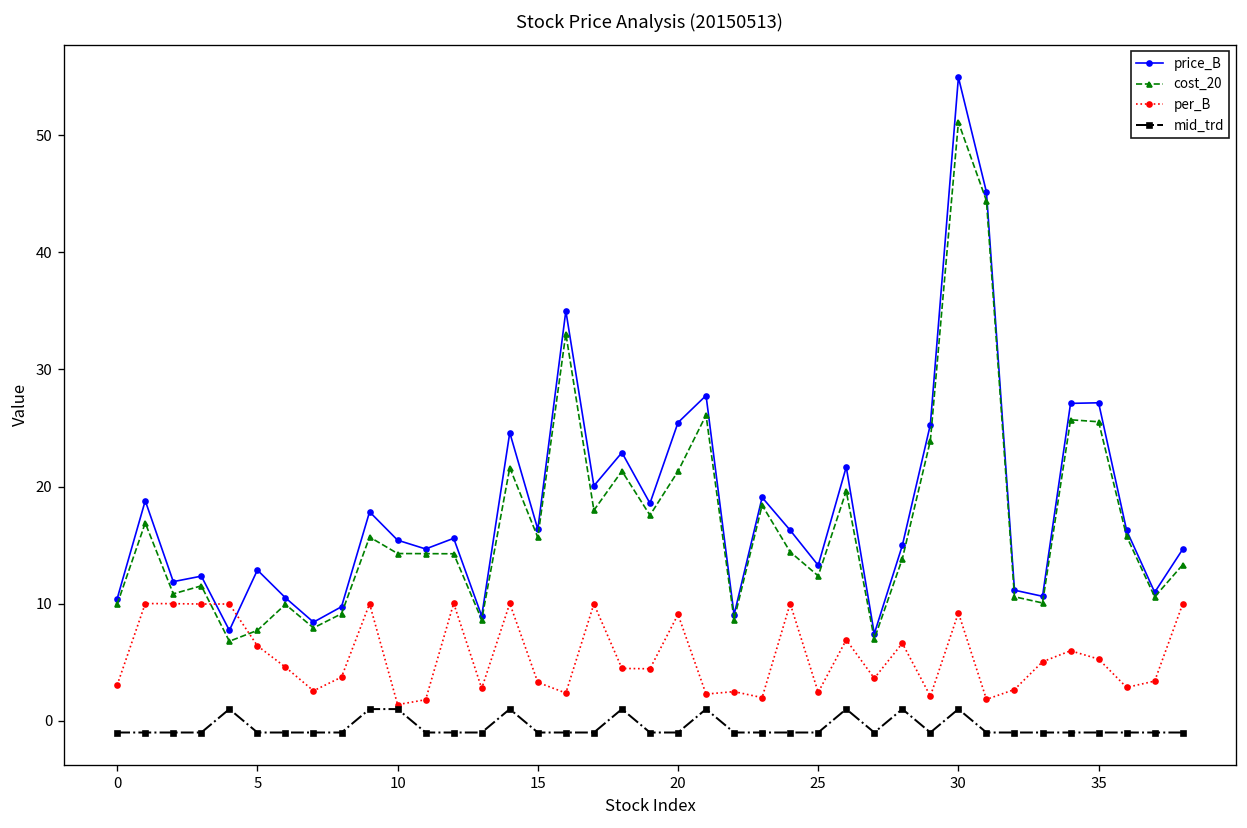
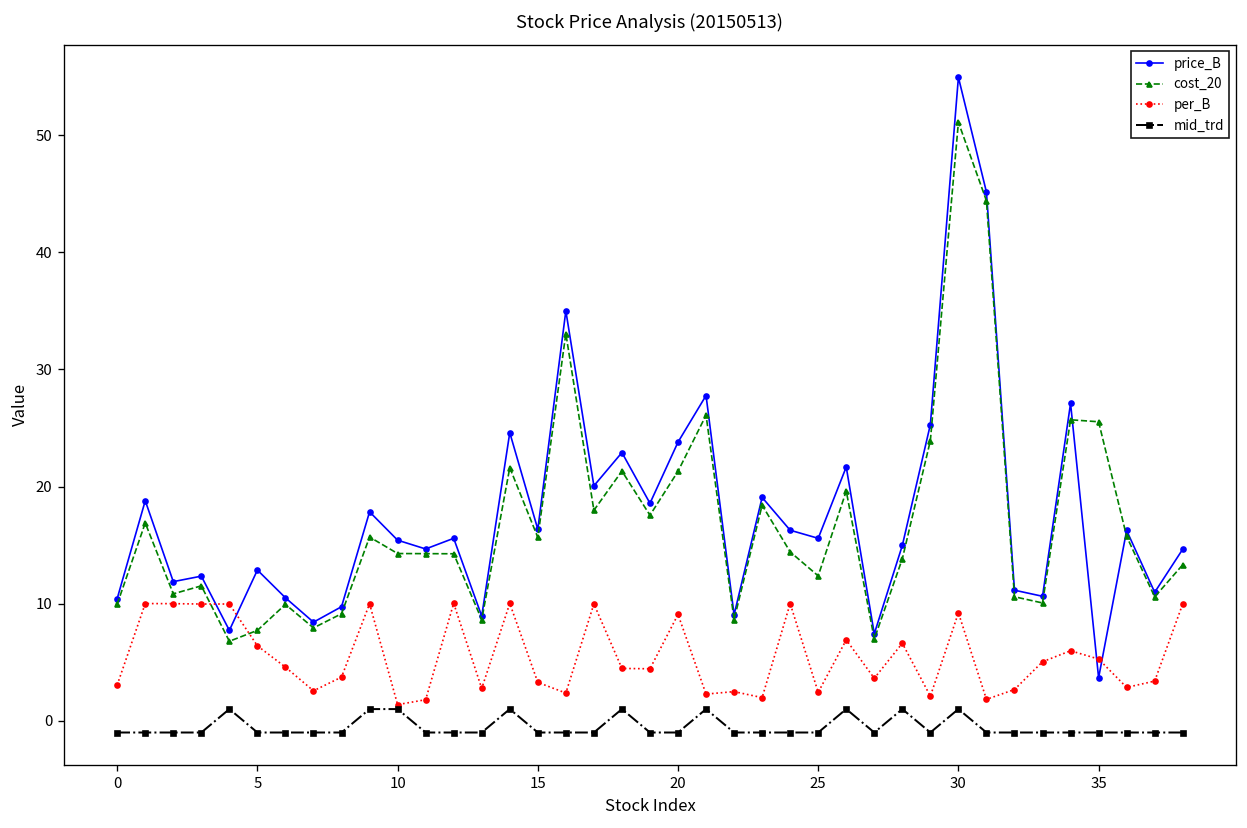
  {
    "price_B": {
      "0": 10,
      "5": 13,
      "10": 15,
      "15": 16,
-     "20": 25,
-     "25": 13,
+     "20": 24,
+     "25": 16,
      "30": 55,
-     "35": 27
+     "35": 4
    },
    "cost_20": {
      "0": 10,
      "5": 8,
      "10": 14,
      "15": 16,
      "20": 21,
      "25": 12,
      "30": 51,
      "35": 26
    },
    "per_B": {
      "0": 3,
      "5": 6,
      "10": 1,
      "15": 3,
      "20": 9,
      "25": 2,
      "30": 9,
      "35": 5
    },
    "mid_trd": {
      "0": -1,
      "5": -1,
      "10": 1,
      "15": -1,
      "20": -1,
      "25": -1,
      "30": 1,
      "35": -1
    }
  }
